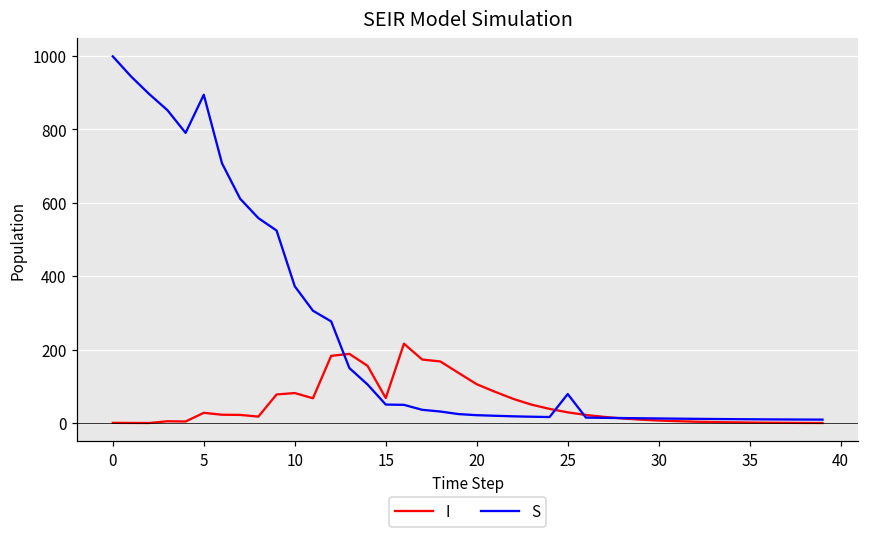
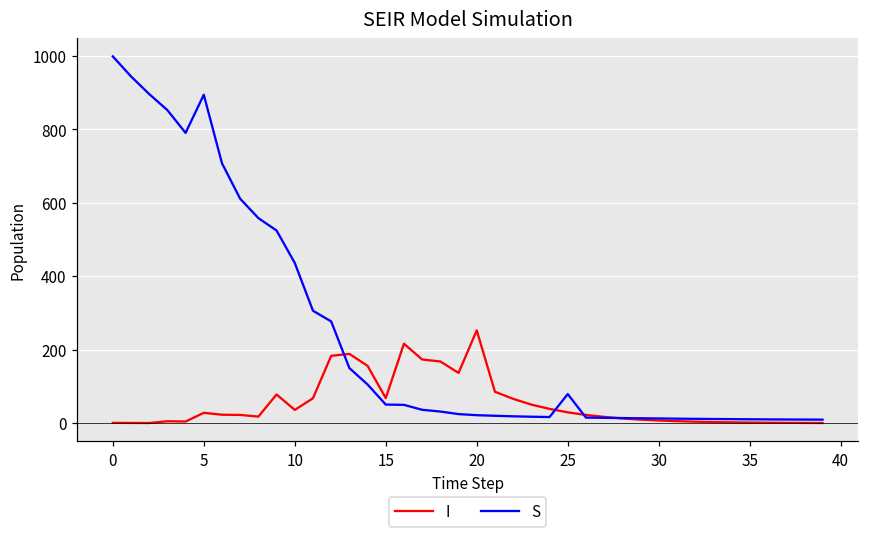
  {
    "I": {
      "0": 0,
      "5": 30,
-     "10": 80,
+     "10": 40,
      "15": 70,
-     "20": 110,
+     "20": 250,
      "25": 30,
      "35": 0
    },
    "S": {
      "0": 1000,
      "5": 890,
-     "10": 370,
+     "10": 440,
      "15": 50,
      "20": 20,
      "25": 80,
      "35": 10
    }
  }
